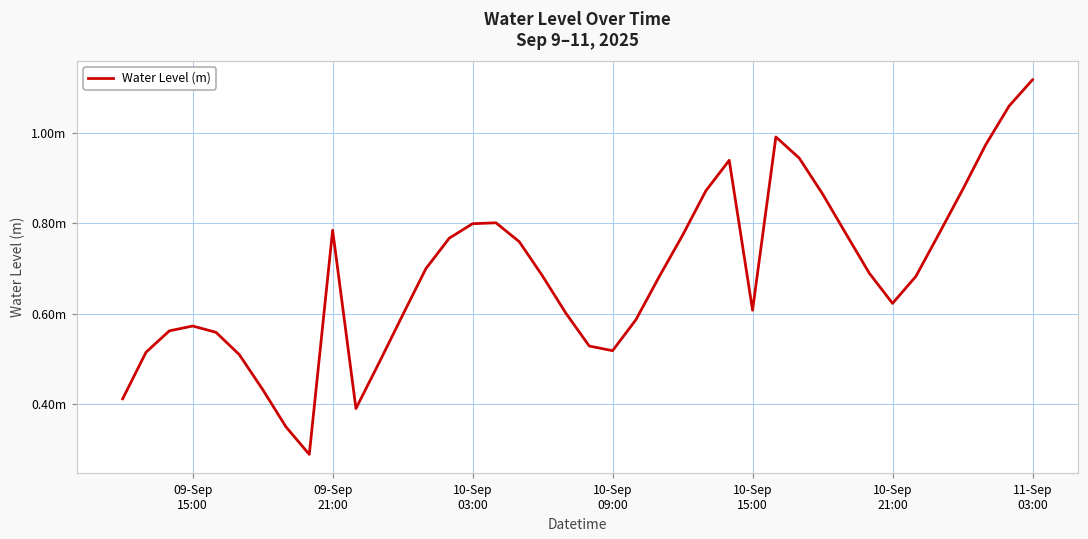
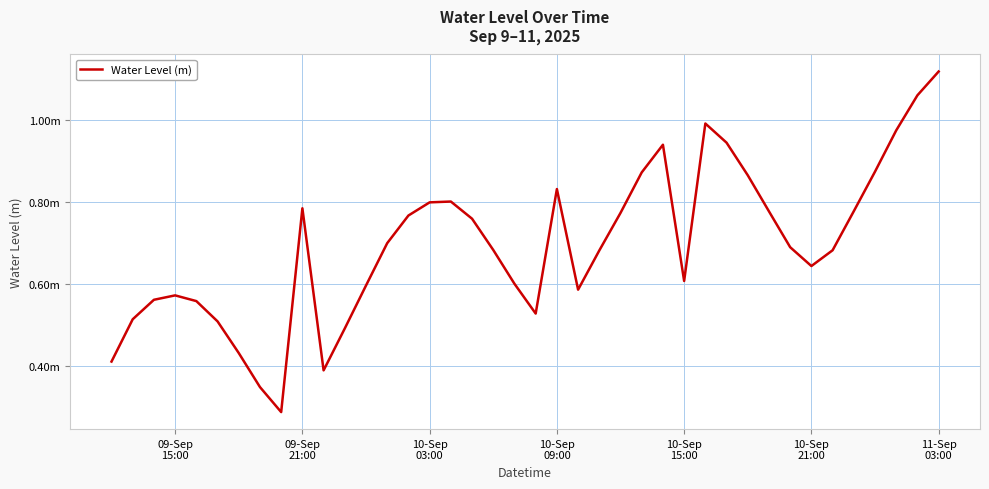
  {
    "09-Sep 15:00": "0.57m",
    "09-Sep 21:00": "0.78m",
    "10-Sep 03:00": "0.80m",
-   "10-Sep 09:00": "0.52m",
+   "10-Sep 09:00": "0.83m",
    "10-Sep 15:00": "0.61m",
-   "10-Sep 21:00": "0.62m",
+   "10-Sep 21:00": "0.64m",
    "11-Sep 03:00": "1.12m"
  }
